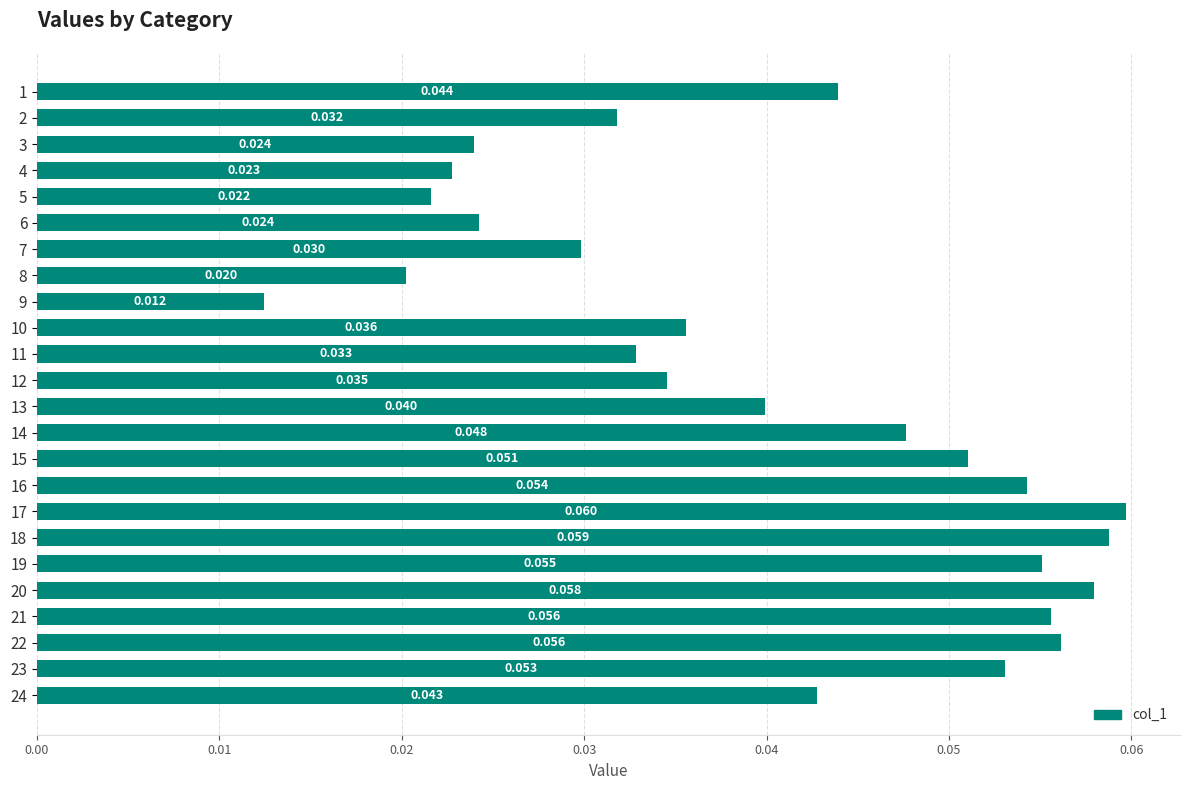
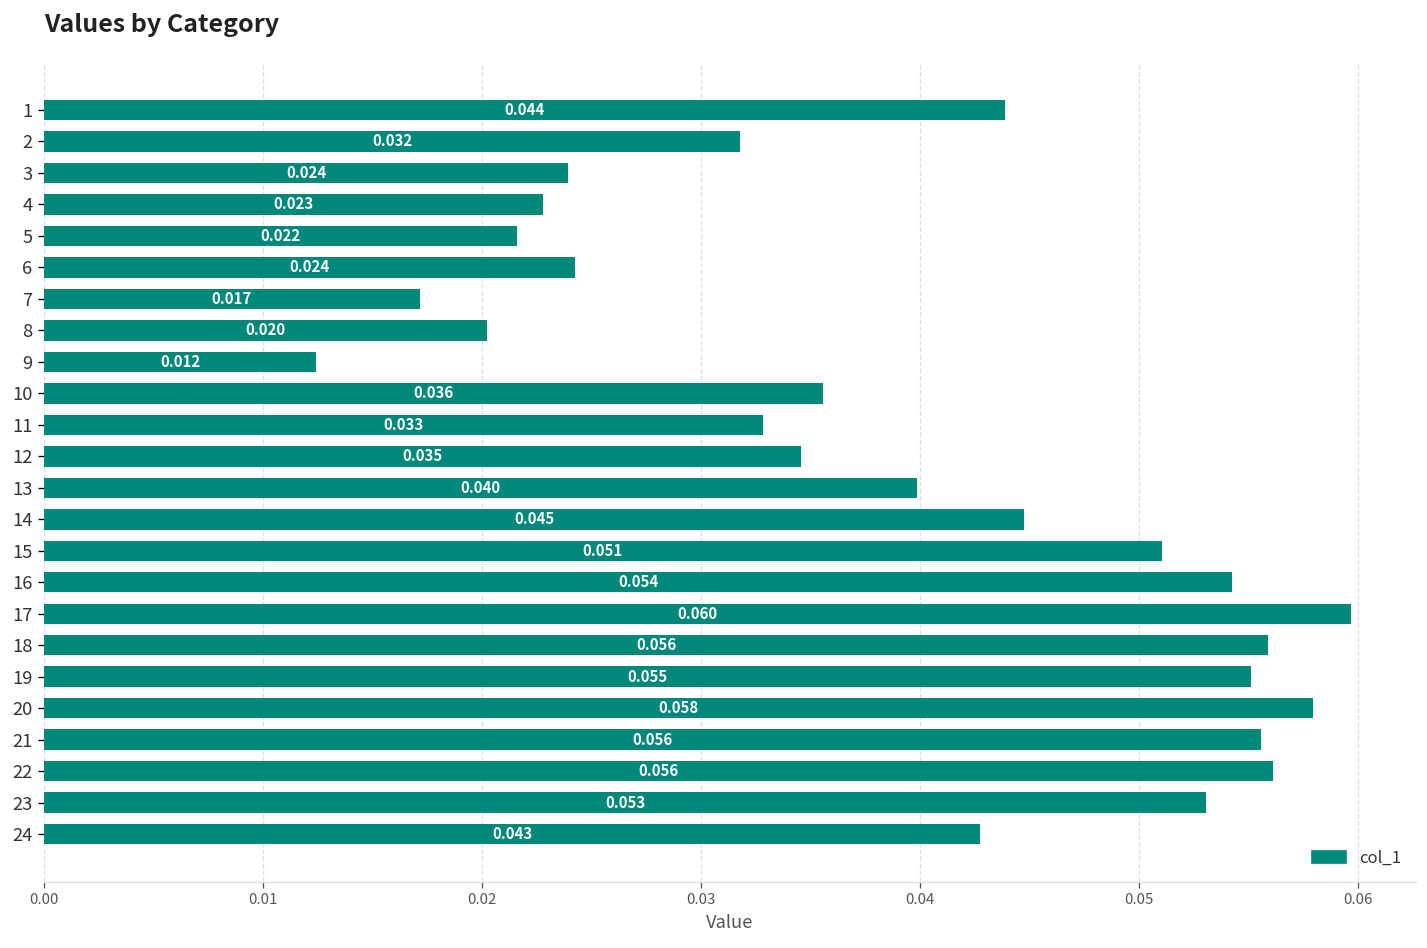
  {
    "1": 0.044,
    "2": 0.032,
    "3": 0.024,
    "4": 0.023,
    "5": 0.022,
    "6": 0.024,
-   "7": 0.030,
+   "7": 0.017,
    "8": 0.020,
    "9": 0.012,
    "10": 0.036,
    "11": 0.033,
    "12": 0.035,
    "13": 0.040,
-   "14": 0.048,
+   "14": 0.045,
    "15": 0.051,
    "16": 0.054,
    "17": 0.060,
-   "18": 0.059,
+   "18": 0.056,
    "19": 0.055,
    "20": 0.058,
    "21": 0.056,
    "22": 0.056,
    "23": 0.053,
    "24": 0.043
  }
